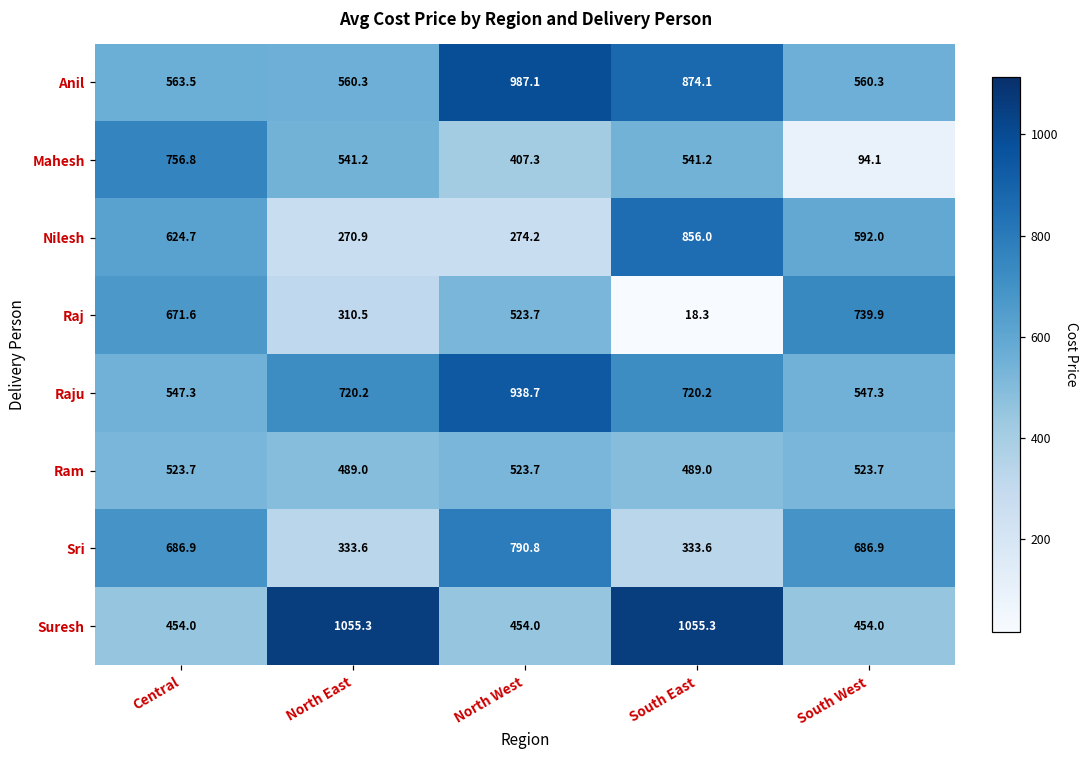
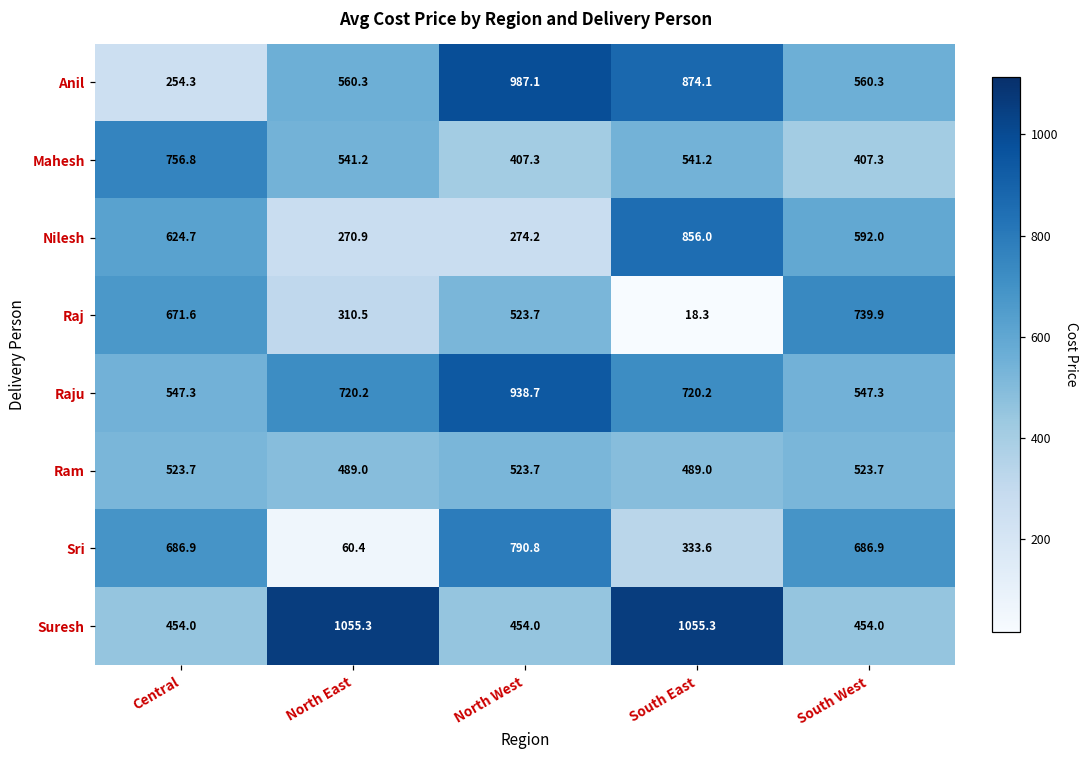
  {
    "Anil": {
-     "Central": 563.5,
+     "Central": 254.3,
      "North East": 560.3,
      "North West": 987.1,
      "South East": 874.1,
      "South West": 560.3
    },
    "Mahesh": {
      "Central": 756.8,
      "North East": 541.2,
      "North West": 407.3,
      "South East": 541.2,
-     "South West": 94.1
+     "South West": 407.3
    },
    "Nilesh": {
      "Central": 624.7,
      "North East": 270.9,
      "North West": 274.2,
      "South East": 856.0,
      "South West": 592.0
    },
    "Raj": {
      "Central": 671.6,
      "North East": 310.5,
      "North West": 523.7,
      "South East": 18.3,
      "South West": 739.9
    },
    "Raju": {
      "Central": 547.3,
      "North East": 720.2,
      "North West": 938.7,
      "South East": 720.2,
      "South West": 547.3
    },
    "Ram": {
      "Central": 523.7,
      "North East": 489.0,
      "North West": 523.7,
      "South East": 489.0,
      "South West": 523.7
    },
    "Sri": {
      "Central": 686.9,
-     "North East": 333.6,
+     "North East": 60.4,
      "North West": 790.8,
      "South East": 333.6,
      "South West": 686.9
    },
    "Suresh": {
      "Central": 454.0,
      "North East": 1055.3,
      "North West": 454.0,
      "South East": 1055.3,
      "South West": 454.0
    }
  }
